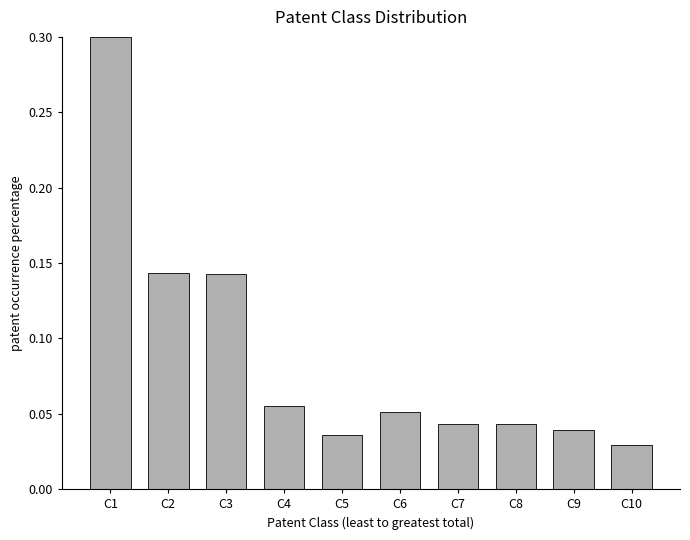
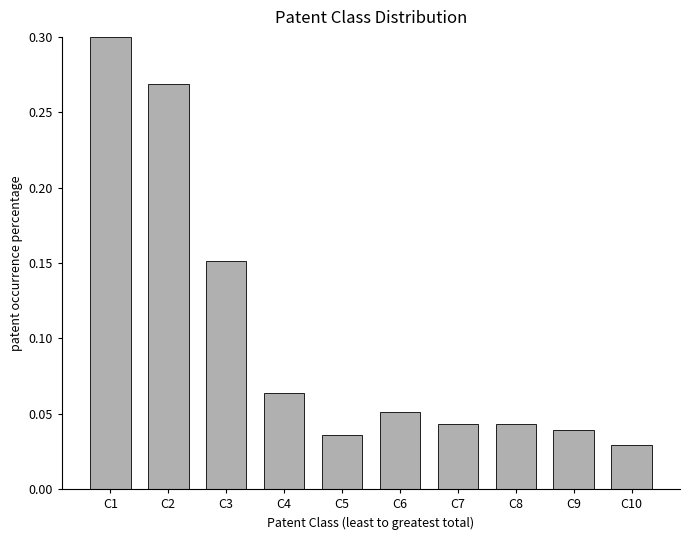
  {
    "C1": 0.300,
-   "C2": 0.143,
-   "C3": 0.142,
-   "C4": 0.055,
+   "C2": 0.269,
+   "C3": 0.151,
+   "C4": 0.064,
    "C5": 0.036,
    "C6": 0.051,
    "C7": 0.043,
    "C8": 0.043,
    "C9": 0.039,
    "C10": 0.030
  }
